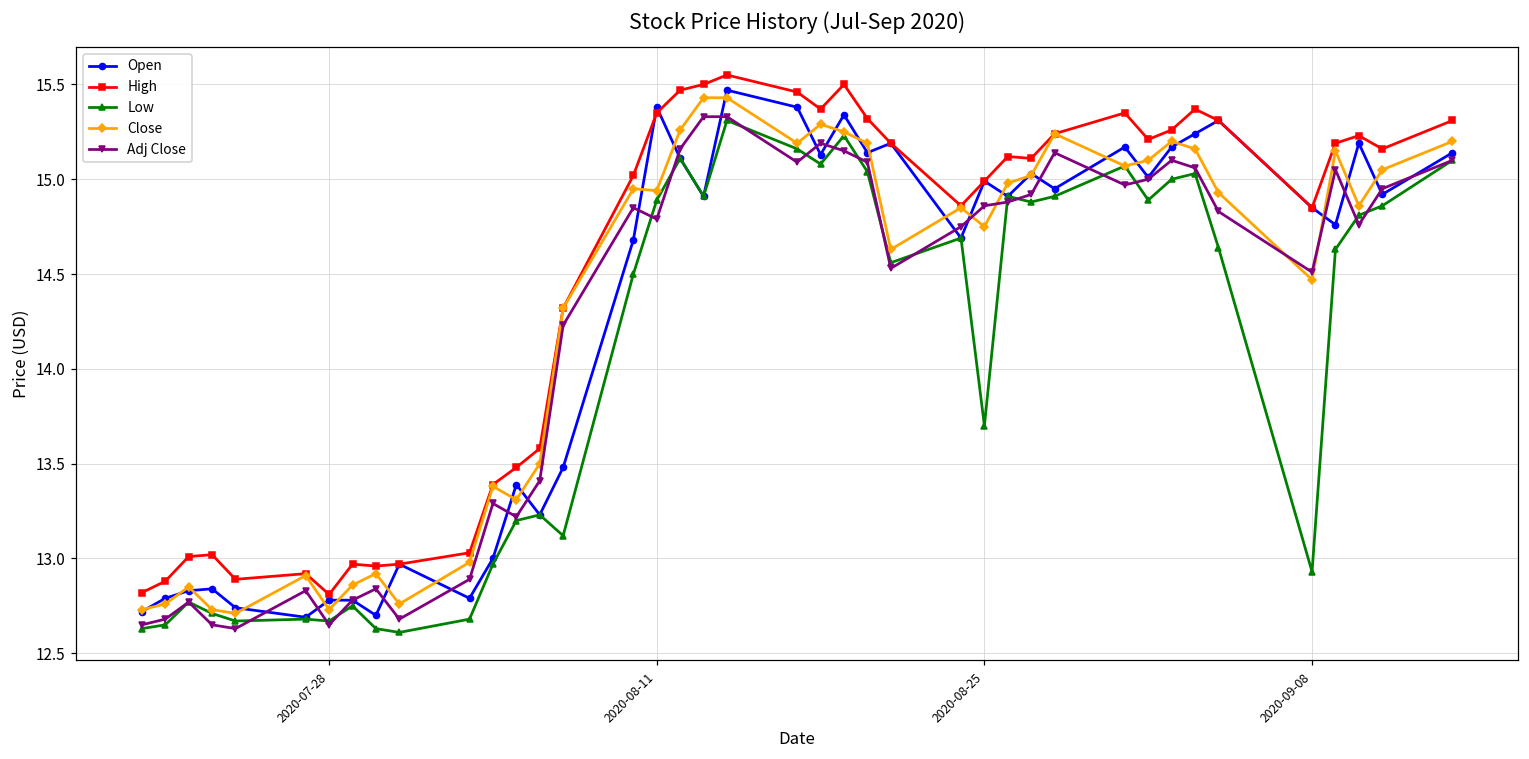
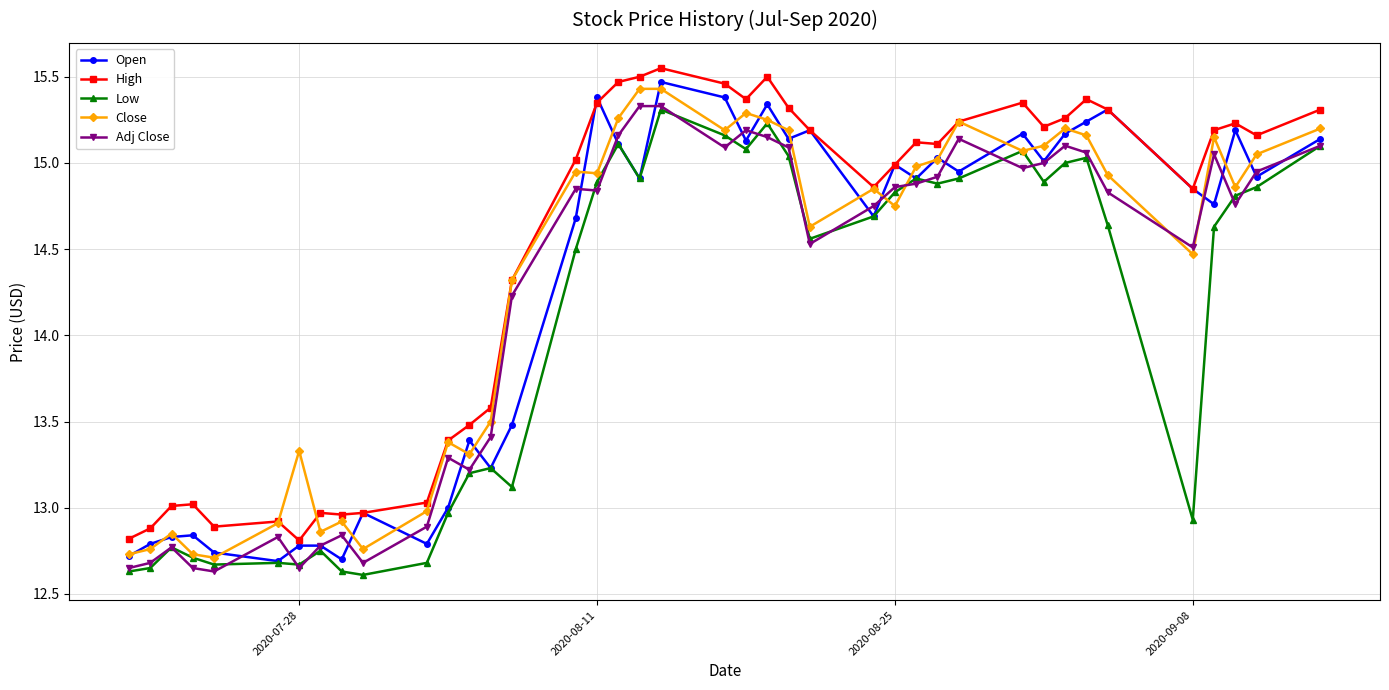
  {
    "Open": {
      "2020-07-28": 12.78,
      "2020-08-11": 15.38
    },
    "High": {
      "2020-07-28": 12.81,
      "2020-08-11": 15.35
    },
    "Low": {
      "2020-07-28": 12.67,
      "2020-08-11": 14.89,
-     "2020-08-25": 13.70,
+     "2020-08-25": 14.83,
      "2020-09-08": 12.93
    },
    "Close": {
-     "2020-07-28": 12.73,
+     "2020-07-28": 13.33,
      "2020-08-11": 14.94,
      "2020-08-25": 14.75,
      "2020-09-08": 14.47
    },
    "Adj Close": {
      "2020-07-28": 12.65,
-     "2020-08-11": 14.79,
+     "2020-08-11": 14.84,
      "2020-08-25": 14.86,
      "2020-09-08": 14.51
    }
  }
